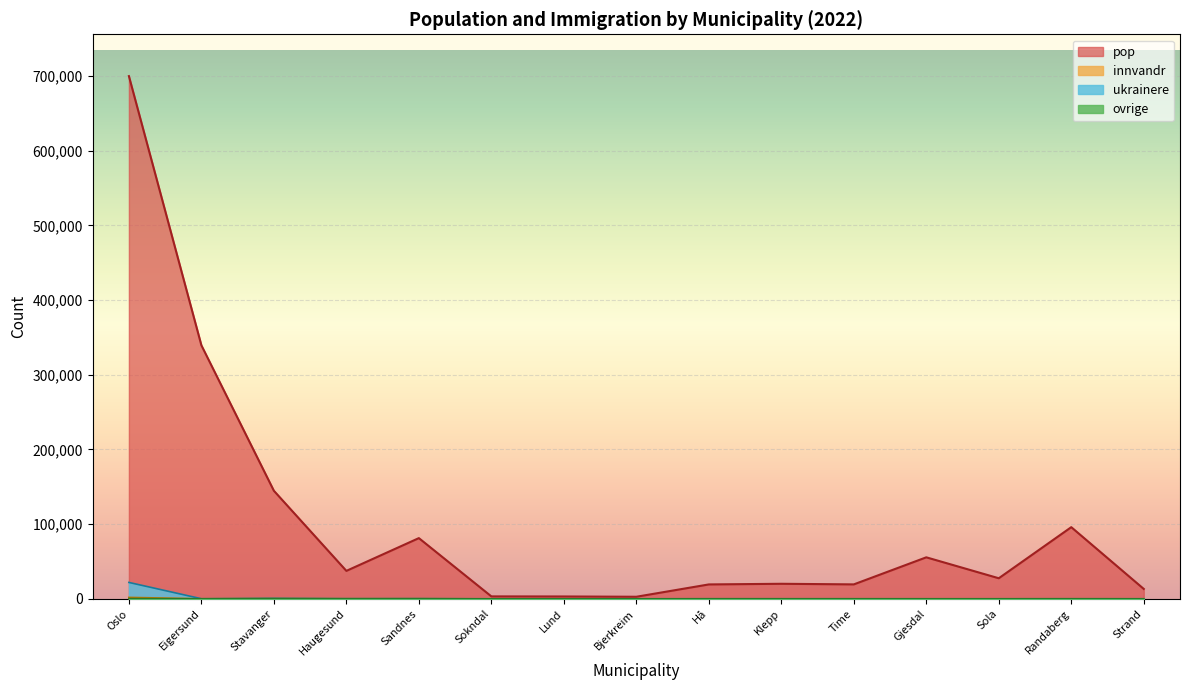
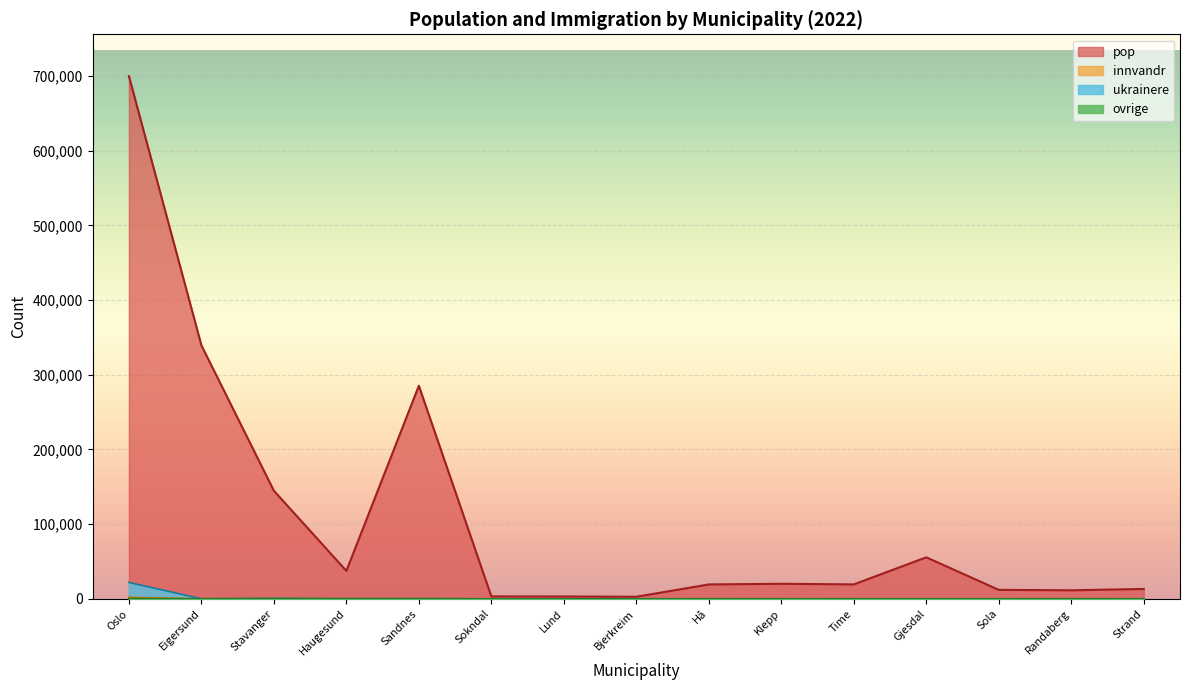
  {
    "pop": {
      "Oslo": "700,000",
      "Eigersund": "340,000",
      "Stavanger": "140,000",
      "Haugesund": "40,000",
-     "Sandnes": "80,000",
+     "Sandnes": "290,000",
      "Hå": "20,000",
      "Klepp": "20,000",
      "Time": "20,000",
      "Gjesdal": "60,000",
-     "Sola": "30,000",
-     "Randaberg": "100,000",
+     "Sola": "10,000",
+     "Randaberg": "10,000",
      "Strand": "10,000"
    },
    "ukrainere": {
      "Oslo": "20,000"
    }
  }
